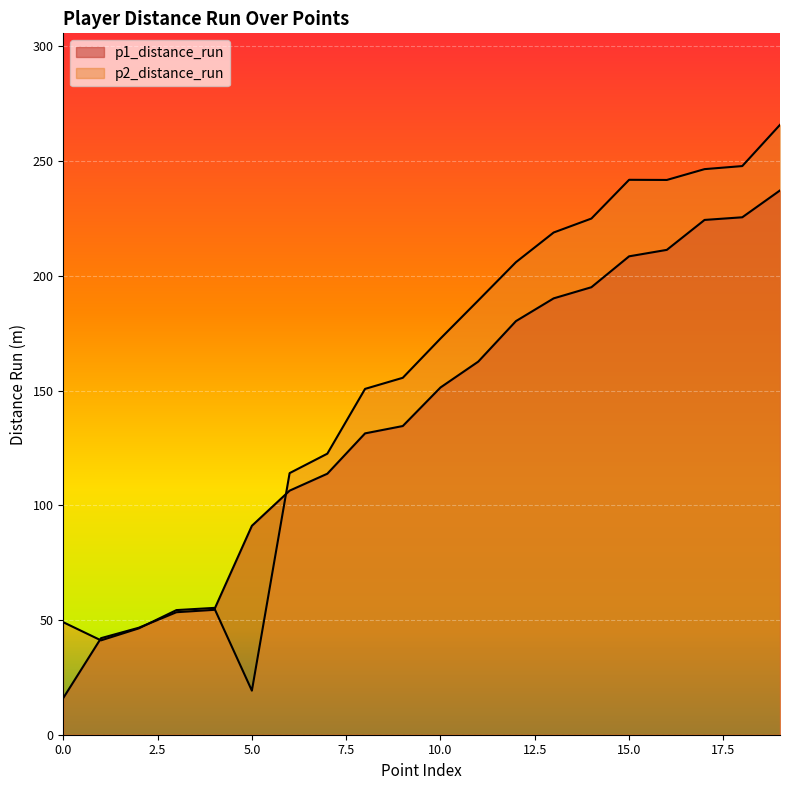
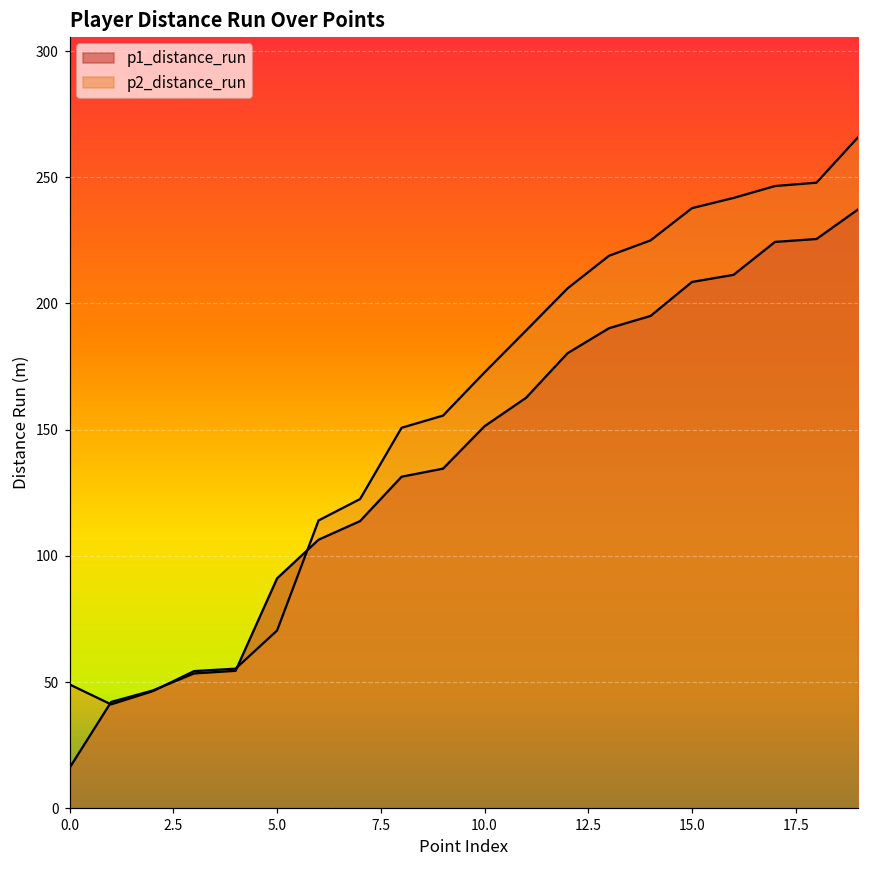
  {
    "p1_distance_run": {
      "0.0": 16,
      "5.0": 91,
      "10.0": 151,
      "15.0": 209
    },
    "p2_distance_run": {
      "0.0": 49,
-     "5.0": 19,
+     "5.0": 70,
      "10.0": 173,
-     "15.0": 242
+     "15.0": 238
    }
  }
